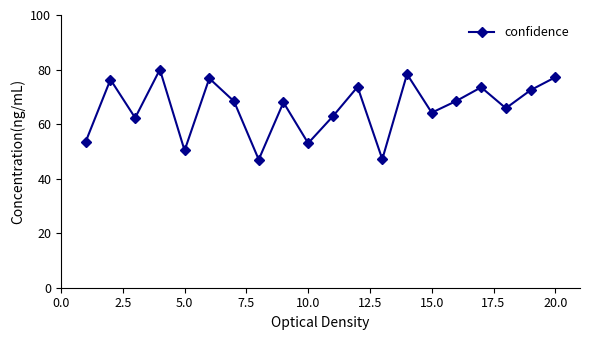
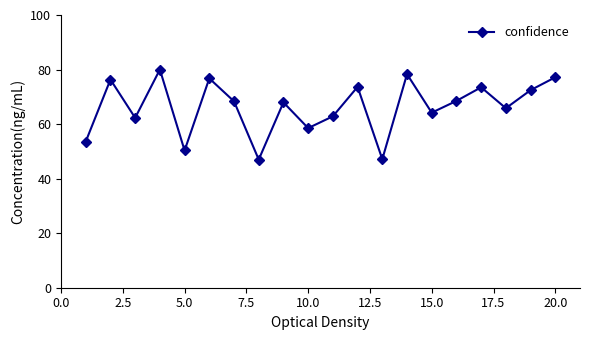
  {
    "5.0": 50,
-   "10.0": 53,
+   "10.0": 59,
    "15.0": 64,
    "20.0": 77
  }
